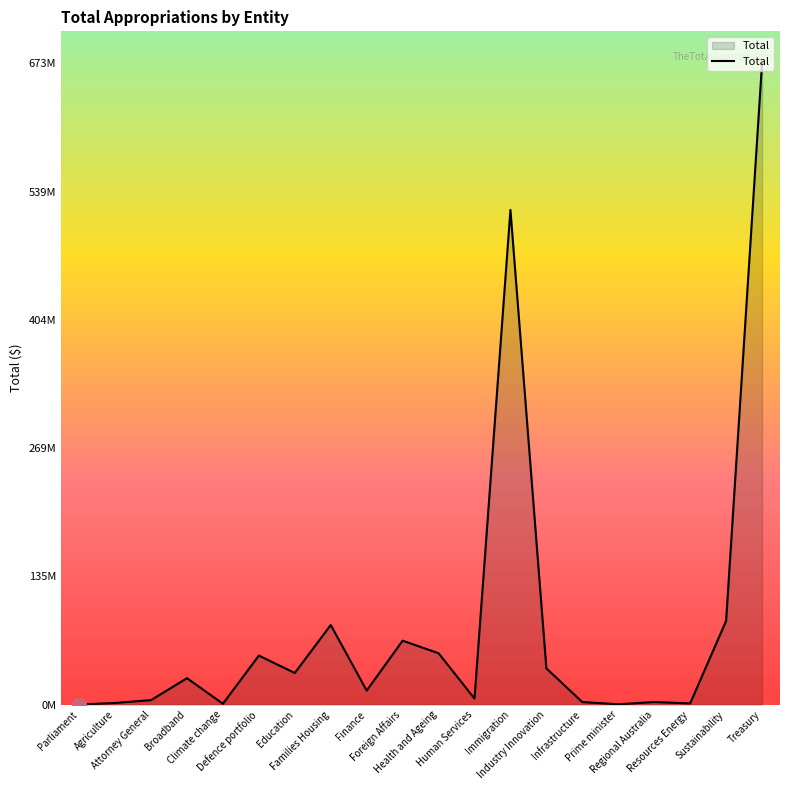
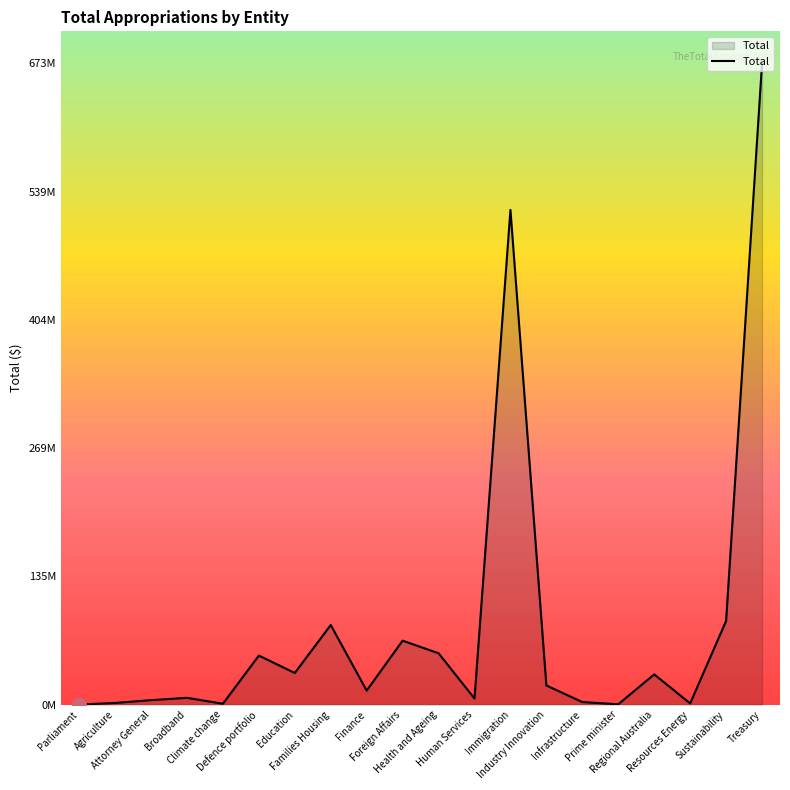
  {
    "Total": {
      "Agriculture": 0,
      "Attorney General": 0,
-     "Broadband": 30000000,
+     "Broadband": 10000000,
      "Climate change": 0,
      "Defence portfolio": 50000000,
      "Education": 30000000,
      "Families Housing": 80000000,
      "Finance": 10000000,
      "Foreign Affairs": 70000000,
      "Health and Ageing": 50000000,
      "Human Services": 10000000,
      "Immigration": 520000000,
-     "Industry Innovation": 40000000,
+     "Industry Innovation": 20000000,
      "Infrastructure": 0,
      "Prime minister": 0,
-     "Regional Australia": 0,
+     "Regional Australia": 30000000,
      "Resources Energy": 0,
      "Sustainability": 90000000
    }
  }
